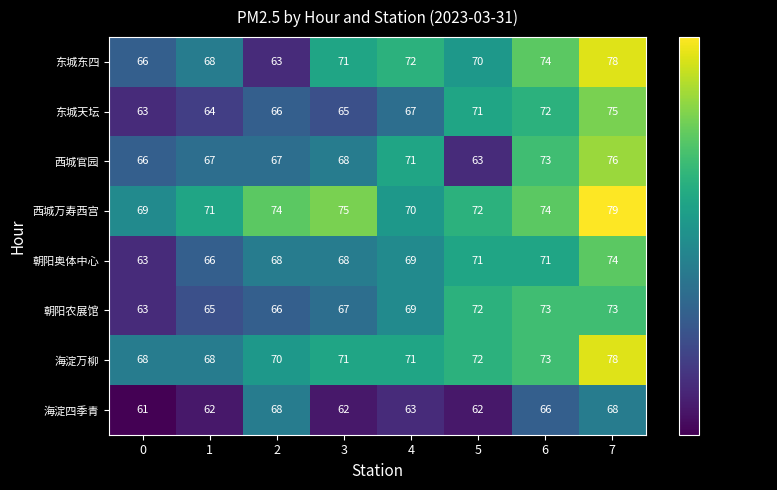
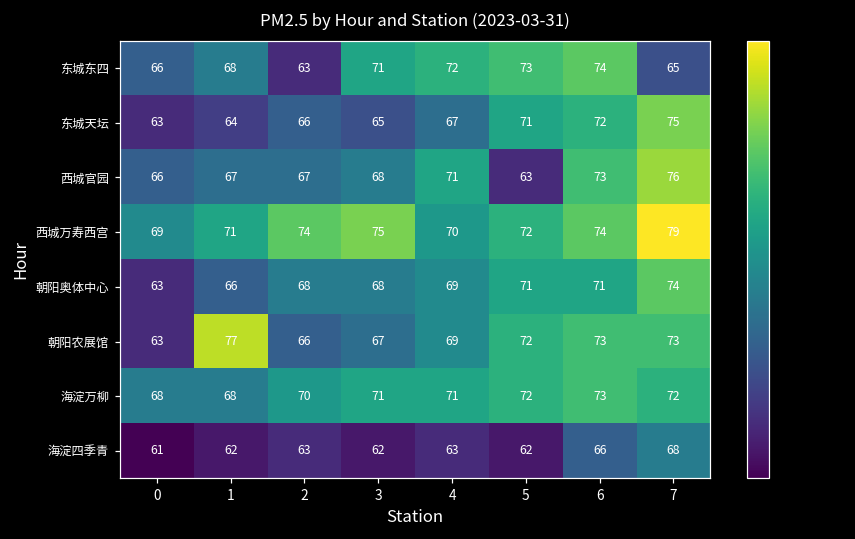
  {
    "东城东四": {
      "0": 66,
      "1": 68,
      "2": 63,
      "3": 71,
      "4": 72,
-     "5": 70,
+     "5": 73,
      "6": 74,
-     "7": 78
+     "7": 65
    },
    "东城天坛": {
      "0": 63,
      "1": 64,
      "2": 66,
      "3": 65,
      "4": 67,
      "5": 71,
      "6": 72,
      "7": 75
    },
    "西城官园": {
      "0": 66,
      "1": 67,
      "2": 67,
      "3": 68,
      "4": 71,
      "5": 63,
      "6": 73,
      "7": 76
    },
    "西城万寿西宫": {
      "0": 69,
      "1": 71,
      "2": 74,
      "3": 75,
      "4": 70,
      "5": 72,
      "6": 74,
      "7": 79
    },
    "朝阳奥体中心": {
      "0": 63,
      "1": 66,
      "2": 68,
      "3": 68,
      "4": 69,
      "5": 71,
      "6": 71,
      "7": 74
    },
    "朝阳农展馆": {
      "0": 63,
-     "1": 65,
+     "1": 77,
      "2": 66,
      "3": 67,
      "4": 69,
      "5": 72,
      "6": 73,
      "7": 73
    },
    "海淀万柳": {
      "0": 68,
      "1": 68,
      "2": 70,
      "3": 71,
      "4": 71,
      "5": 72,
      "6": 73,
-     "7": 78
+     "7": 72
    },
    "海淀四季青": {
      "0": 61,
      "1": 62,
-     "2": 68,
+     "2": 63,
      "3": 62,
      "4": 63,
      "5": 62,
      "6": 66,
      "7": 68
    }
  }
